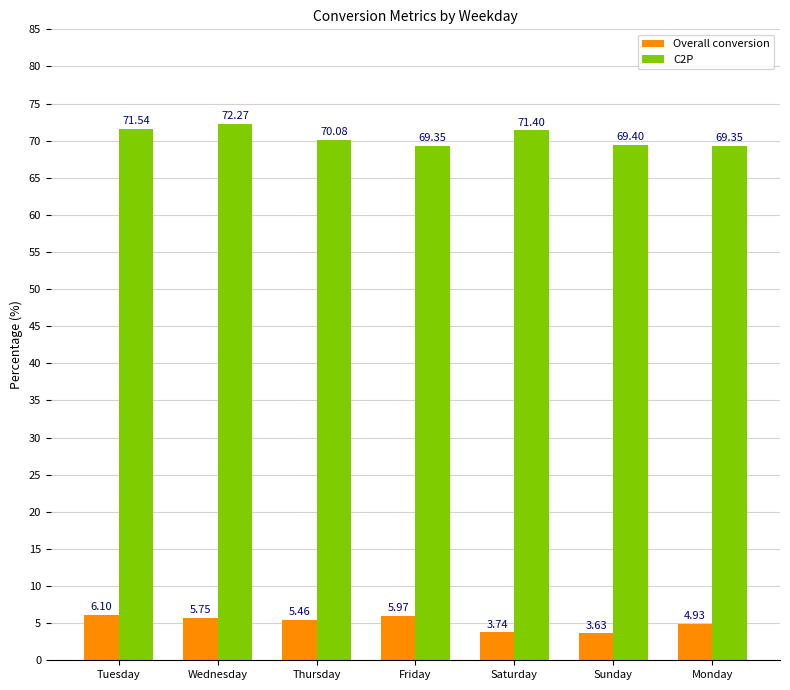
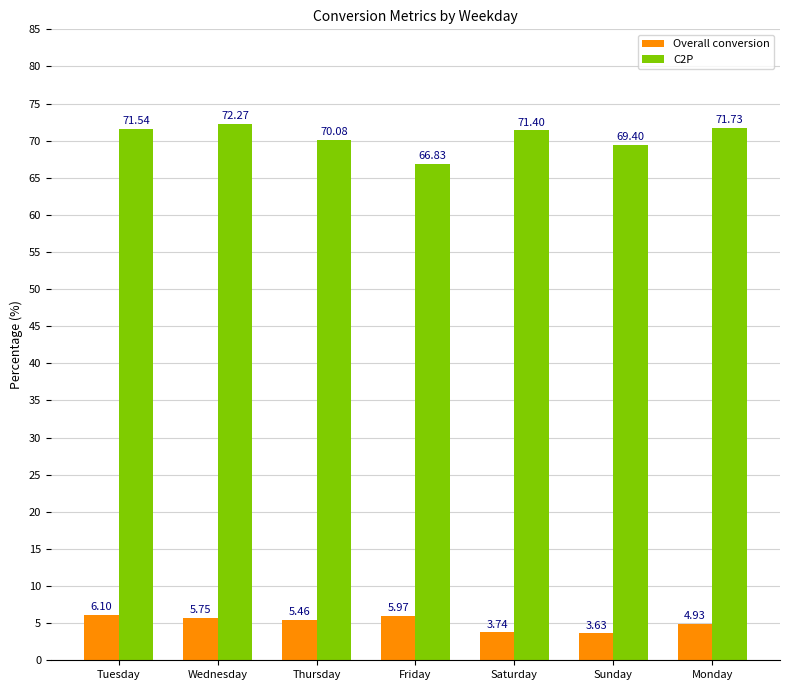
  {
    "Overall conversion": {
      "Tuesday": 6.10,
      "Wednesday": 5.75,
      "Thursday": 5.46,
      "Friday": 5.97,
      "Saturday": 3.74,
      "Sunday": 3.63,
      "Monday": 4.93
    },
    "C2P": {
      "Tuesday": 71.54,
      "Wednesday": 72.27,
      "Thursday": 70.08,
-     "Friday": 69.35,
+     "Friday": 66.83,
      "Saturday": 71.40,
      "Sunday": 69.40,
-     "Monday": 69.35
+     "Monday": 71.73
    }
  }
